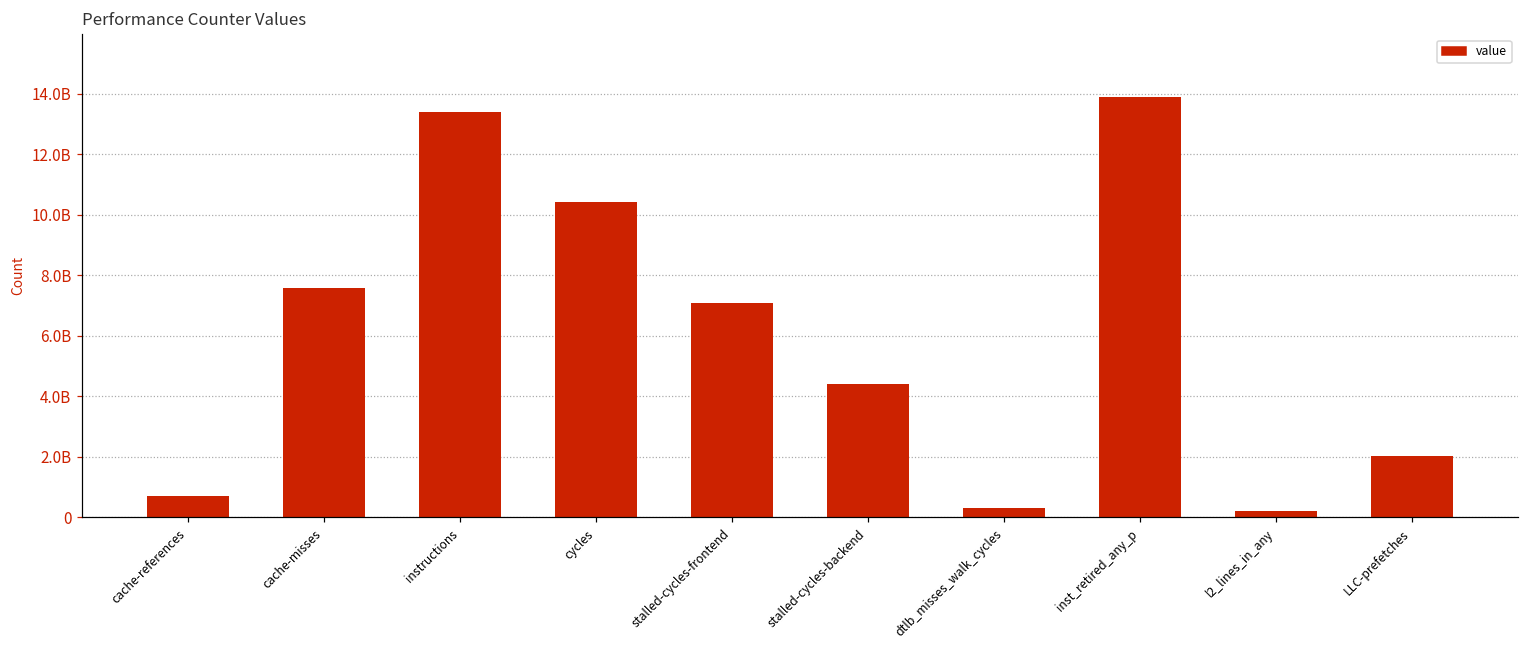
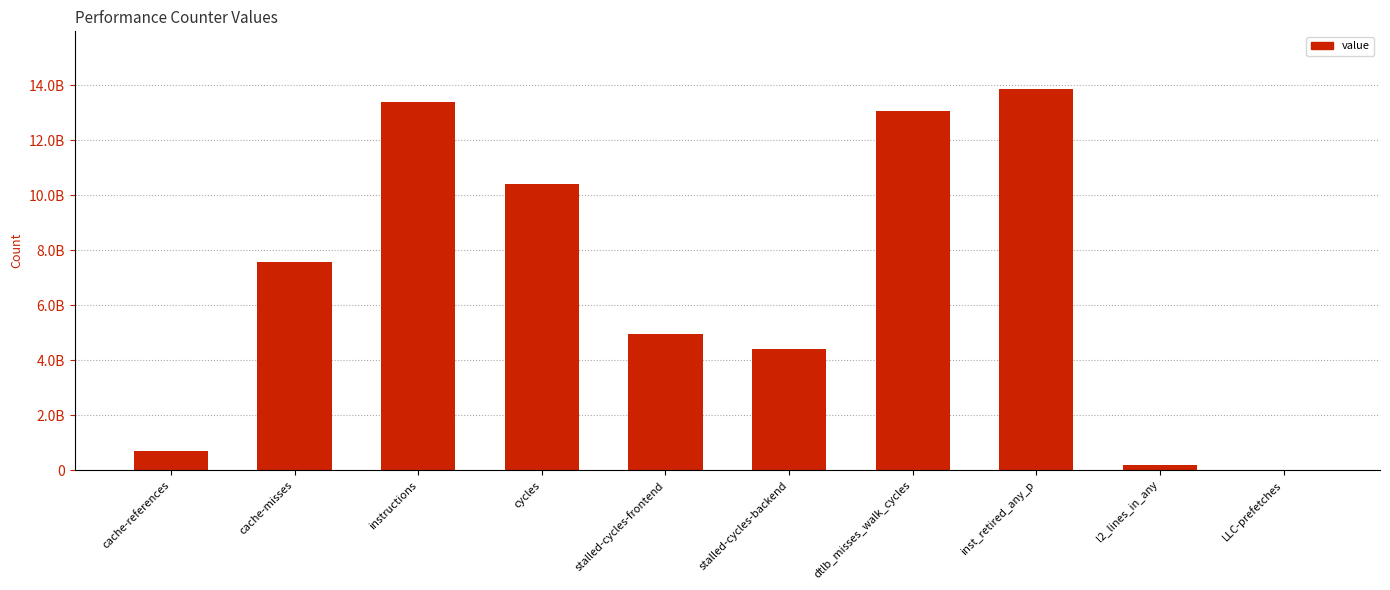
  {
    "cache-references": 700000000,
    "cache-misses": 7600000000,
    "instructions": 13400000000,
    "cycles": 10400000000,
-   "stalled-cycles-frontend": 7100000000,
+   "stalled-cycles-frontend": 5000000000,
    "stalled-cycles-backend": 4400000000,
-   "dtlb_misses_walk_cycles": 300000000,
+   "dtlb_misses_walk_cycles": 13100000000,
    "inst_retired_any_p": 13900000000,
    "l2_lines_in_any": 200000000,
-   "LLC-prefetches": 2000000000
+   "LLC-prefetches": 0
  }
